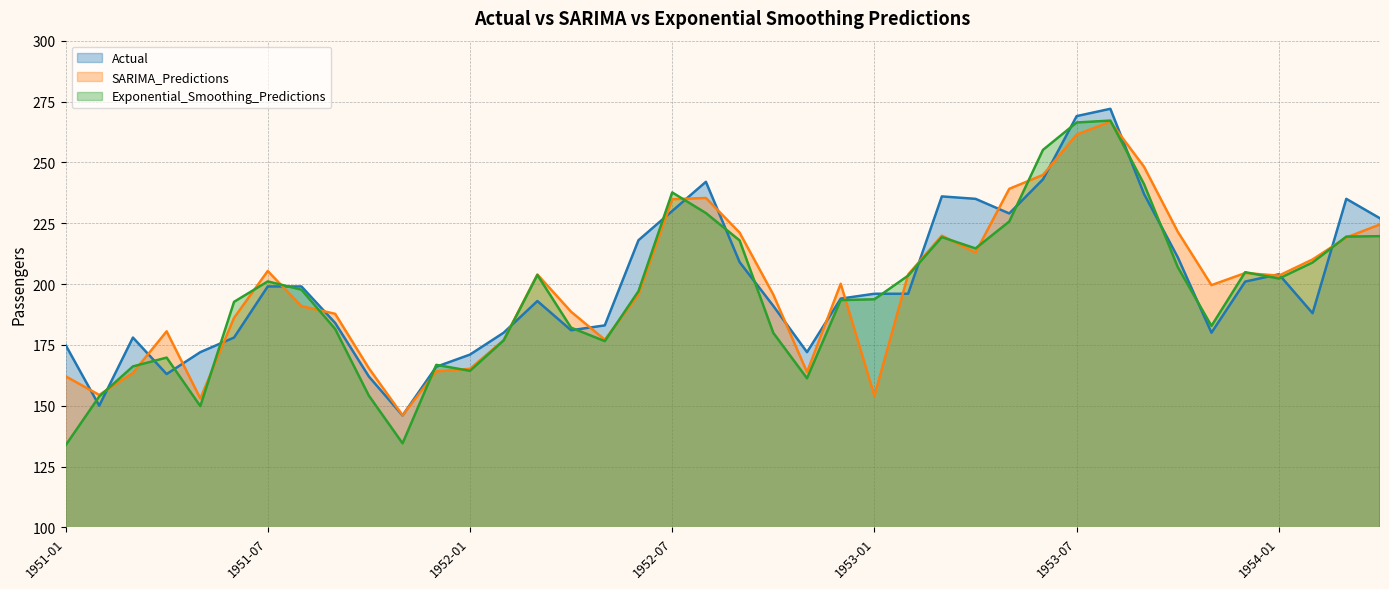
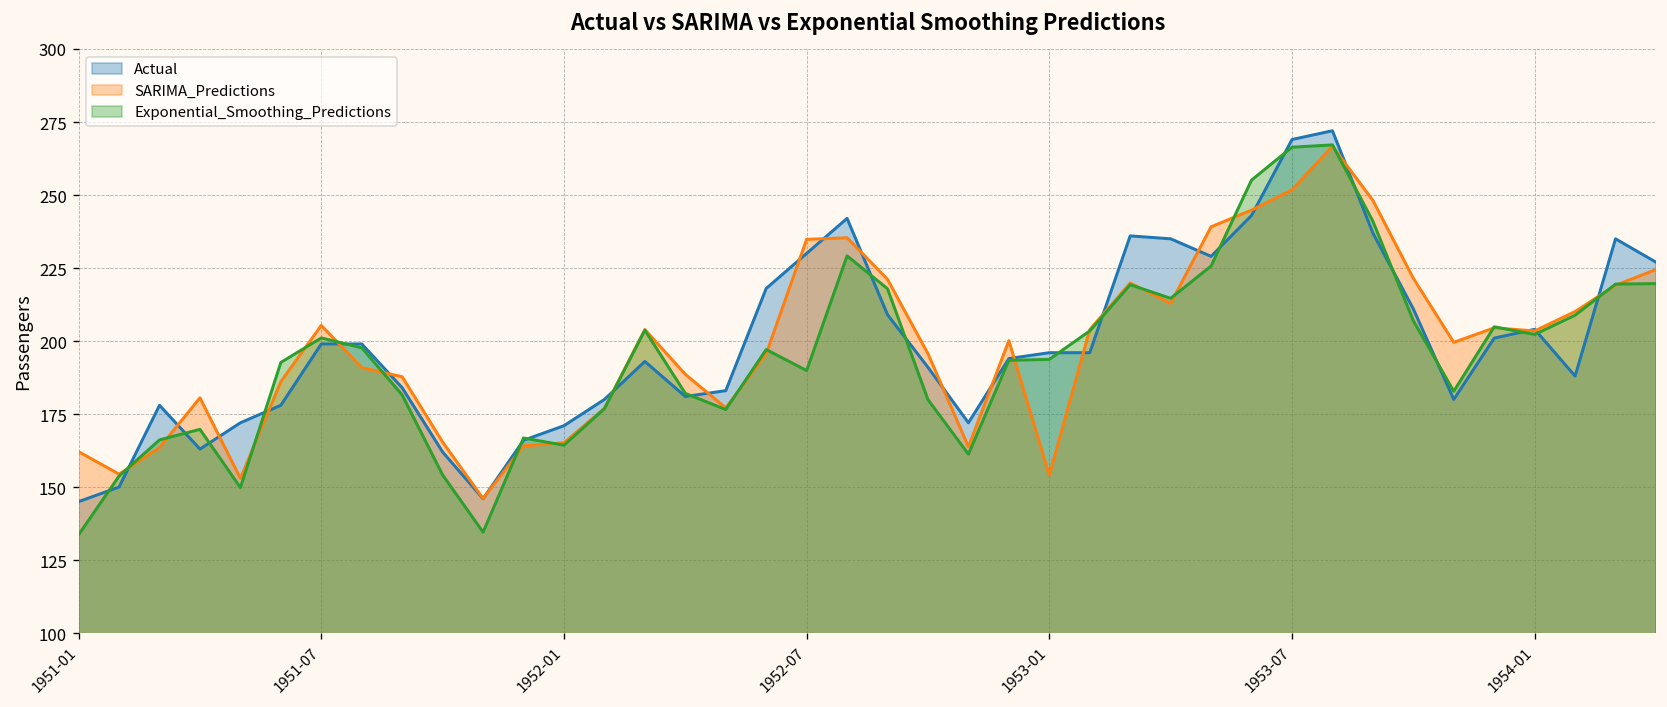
  {
    "Actual": {
-     "1951-01": 175,
+     "1951-01": 145,
      "1951-07": 199,
      "1952-01": 171,
      "1952-07": 230,
      "1953-01": 196,
      "1953-07": 269
    },
    "SARIMA_Predictions": {
      "1951-01": 162,
      "1951-07": 205,
      "1952-07": 235,
      "1953-01": 154,
-     "1953-07": 261
+     "1953-07": 252
    },
    "Exponential_Smoothing_Predictions": {
      "1951-01": 134,
      "1951-07": 201,
-     "1952-07": 238,
+     "1952-07": 190,
      "1953-01": 194,
      "1953-07": 266,
      "1954-01": 202
    }
  }
